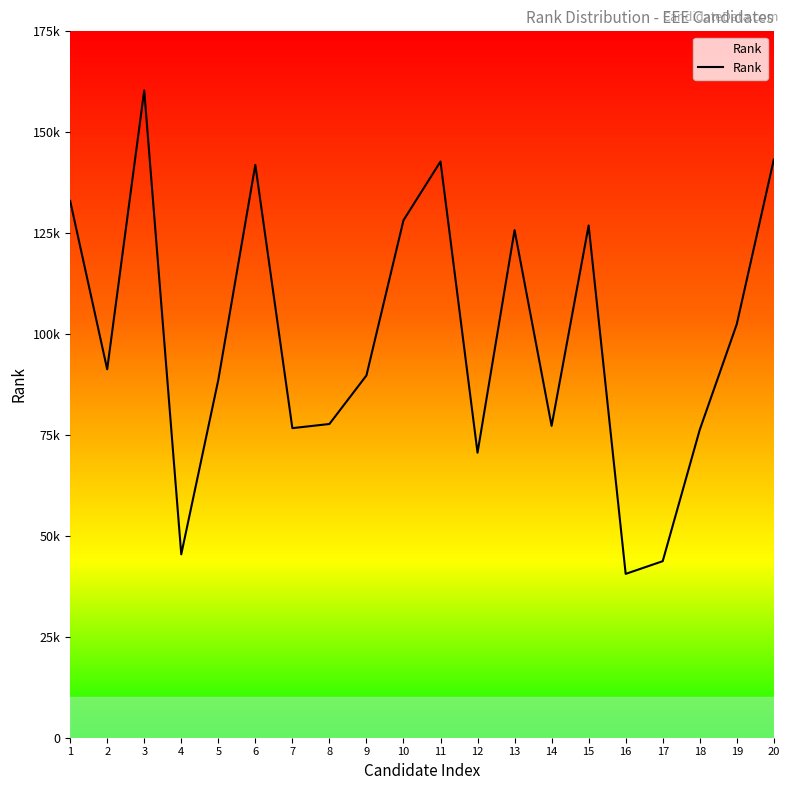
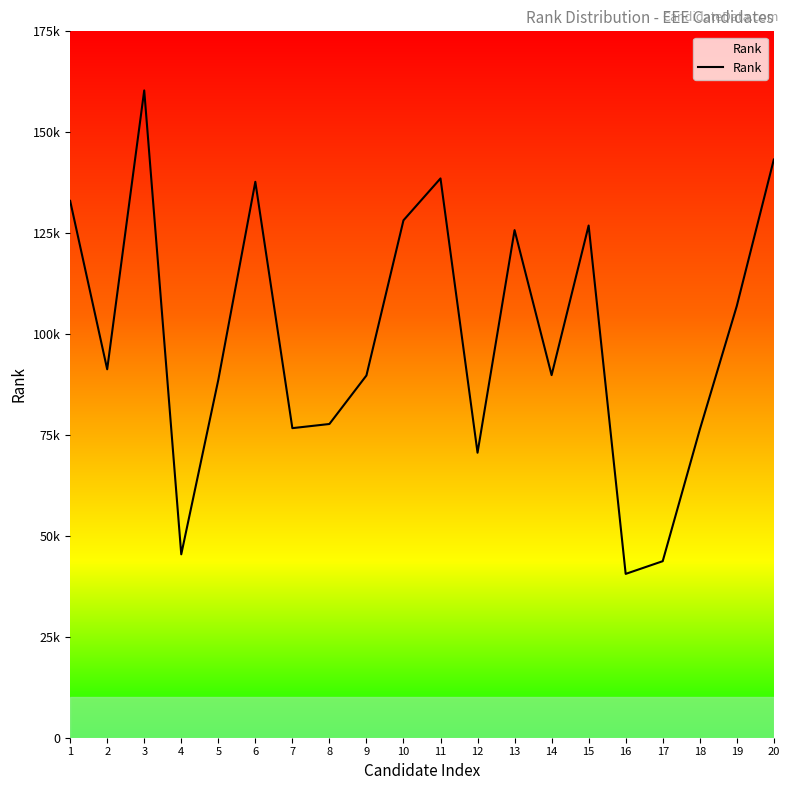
  {
    "1": 133000,
    "2": 91000,
    "3": 160000,
    "4": 45000,
    "5": 89000,
-   "6": 142000,
+   "6": 138000,
    "7": 77000,
    "8": 78000,
    "9": 90000,
    "10": 128000,
-   "11": 143000,
+   "11": 139000,
    "12": 71000,
    "13": 126000,
-   "14": 77000,
+   "14": 90000,
    "15": 127000,
    "16": 41000,
    "17": 44000,
    "18": 76000,
-   "19": 102000,
+   "19": 107000,
    "20": 143000
  }
